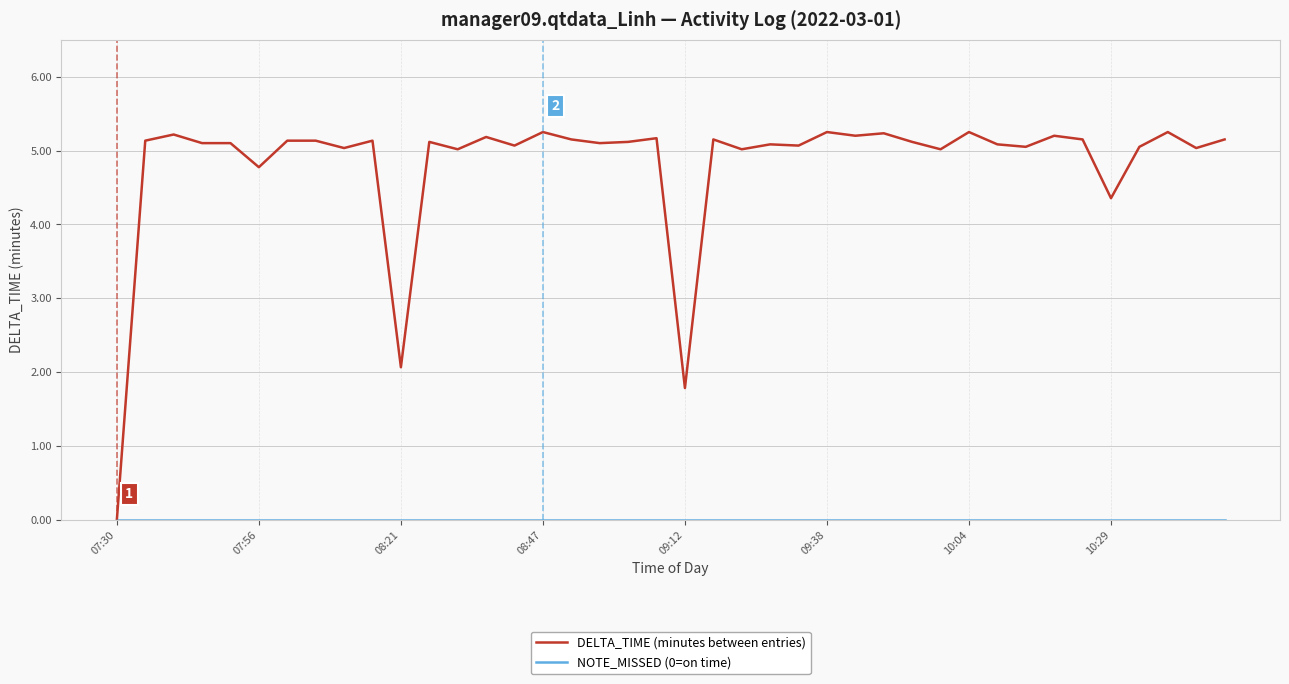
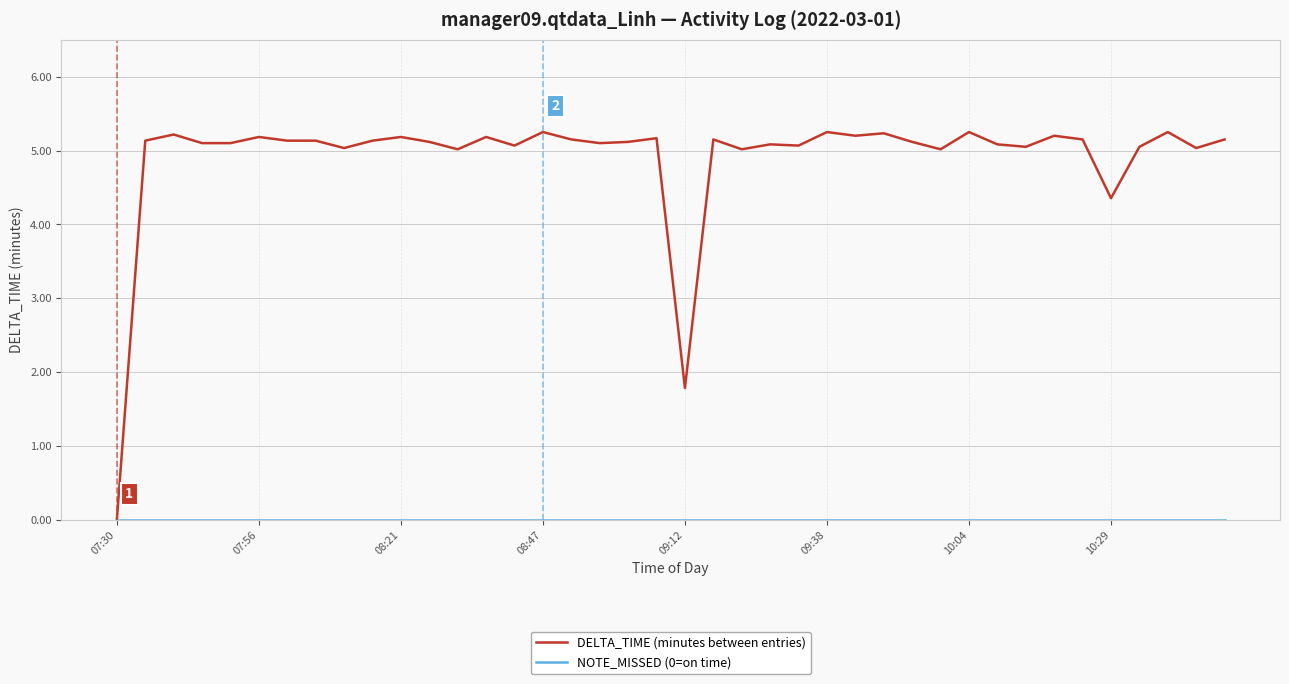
  {
    "DELTA_TIME (minutes between entries)": {
-     "07:56": 4.8,
-     "08:21": 2.1,
+     "07:56": 5.2,
+     "08:21": 5.2,
      "09:12": 1.8,
      "09:38": 5.3,
      "10:04": 5.3,
      "10:29": 4.4
    },
    "NOTE_MISSED (0=on time)": {
      "07:56": 0.0,
      "08:21": 0.0,
      "08:47": 0.0,
      "09:12": 0.0,
      "09:38": 0.0,
      "10:04": 0.0,
      "10:29": 0.0
    }
  }
